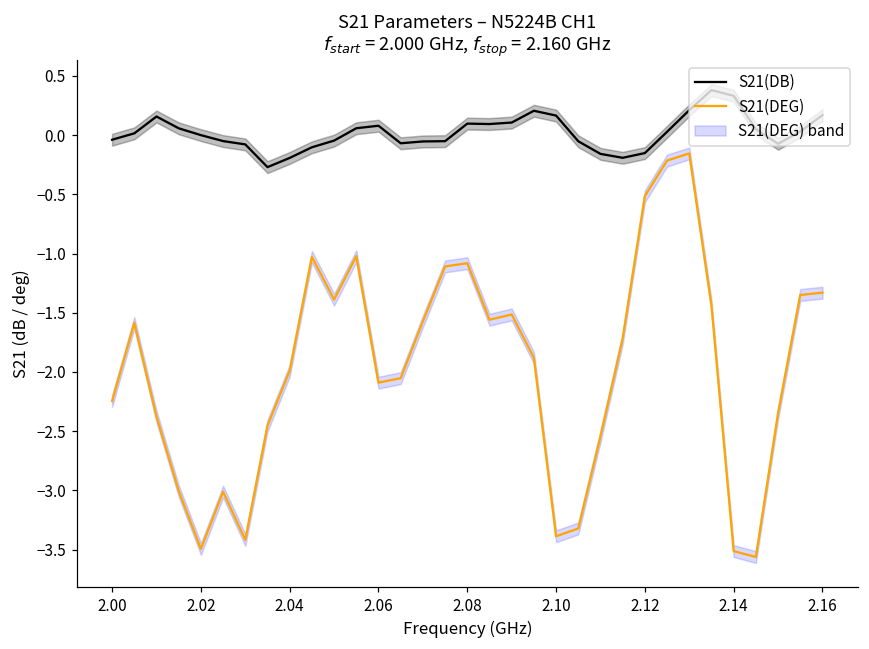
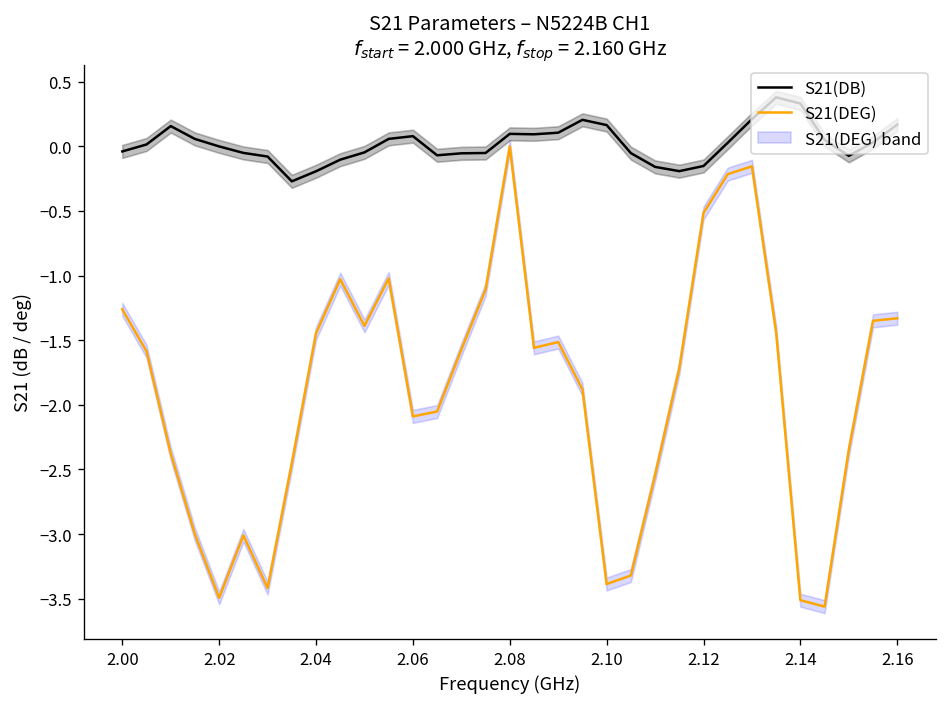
  {
    "S21(DEG)": {
-     "2.00": -2.24,
+     "2.00": -1.26,
      "2.02": -3.49,
-     "2.04": -1.99,
+     "2.04": -1.45,
      "2.06": -2.09,
-     "2.08": -1.08,
+     "2.08": 0.00,
      "2.10": -3.39,
      "2.12": -0.52,
      "2.14": -3.51,
      "2.16": -1.33
    }
  }
